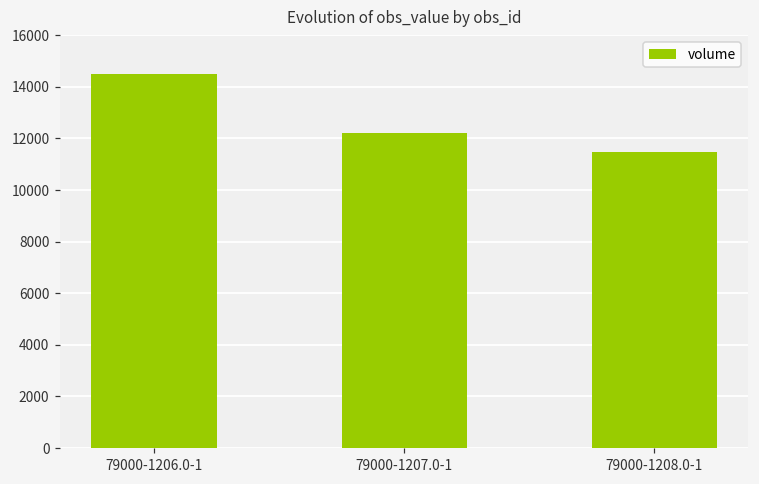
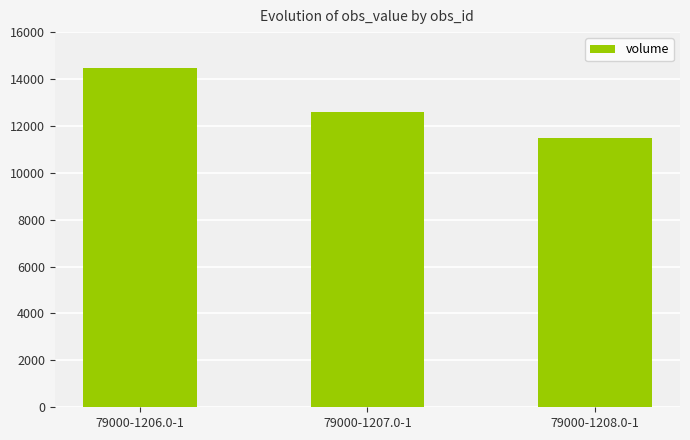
  {
    "79000-1206.0-1": 14500,
-   "79000-1207.0-1": 12200,
+   "79000-1207.0-1": 12600,
    "79000-1208.0-1": 11500
  }
